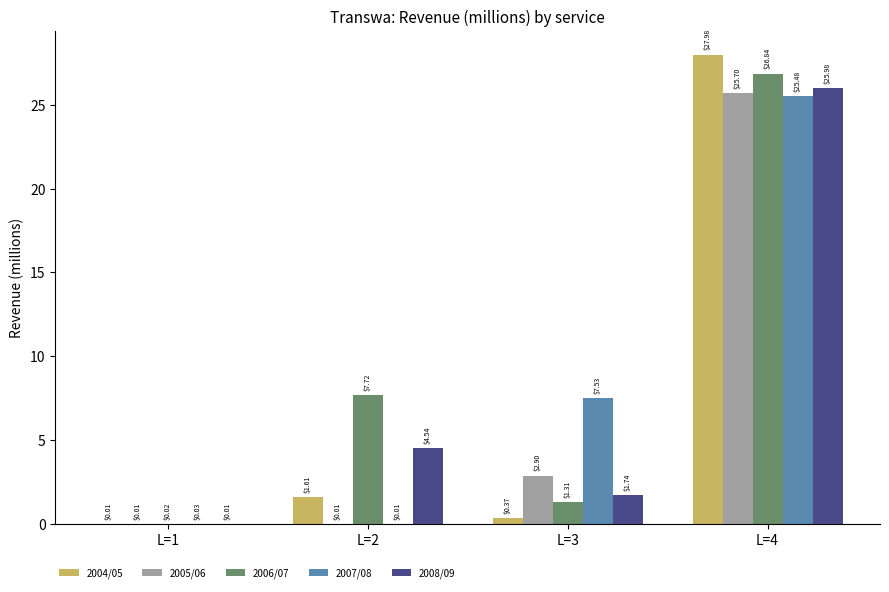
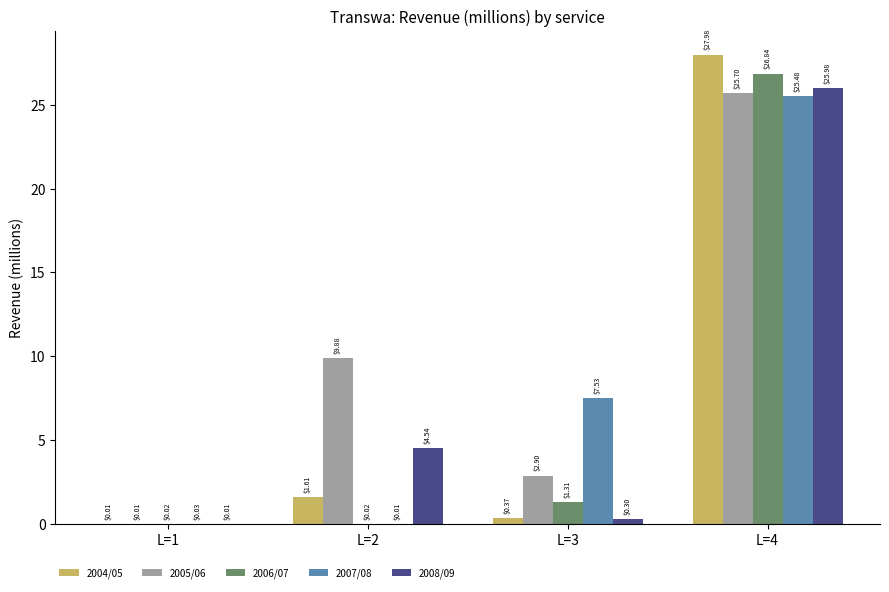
  {
    "2004/05": {
      "L=1": "$0.01",
      "L=2": "$1.61",
      "L=3": "$0.37",
      "L=4": "$27.98"
    },
    "2005/06": {
      "L=1": "$0.01",
-     "L=2": "$0.01",
+     "L=2": "$9.88",
      "L=3": "$2.90",
      "L=4": "$25.70"
    },
    "2006/07": {
      "L=1": "$0.02",
-     "L=2": "$7.72",
+     "L=2": "$0.02",
      "L=3": "$1.31",
      "L=4": "$26.84"
    },
    "2007/08": {
      "L=1": "$0.03",
      "L=2": "$0.01",
      "L=3": "$7.53",
      "L=4": "$25.48"
    },
    "2008/09": {
      "L=1": "$0.01",
      "L=2": "$4.54",
-     "L=3": "$1.74",
+     "L=3": "$0.30",
      "L=4": "$25.98"
    }
  }
